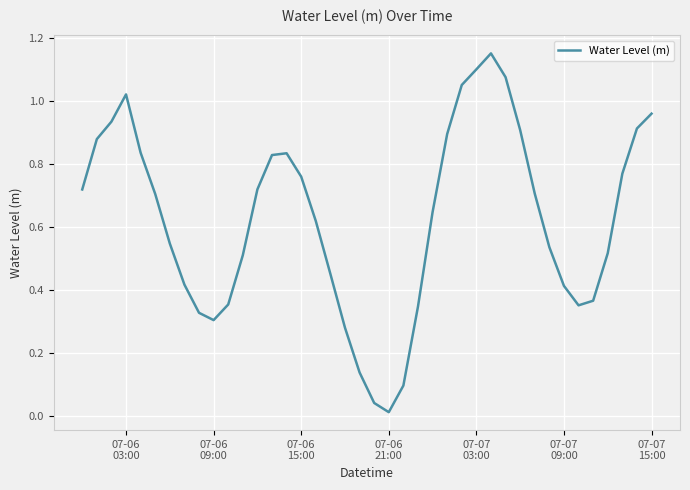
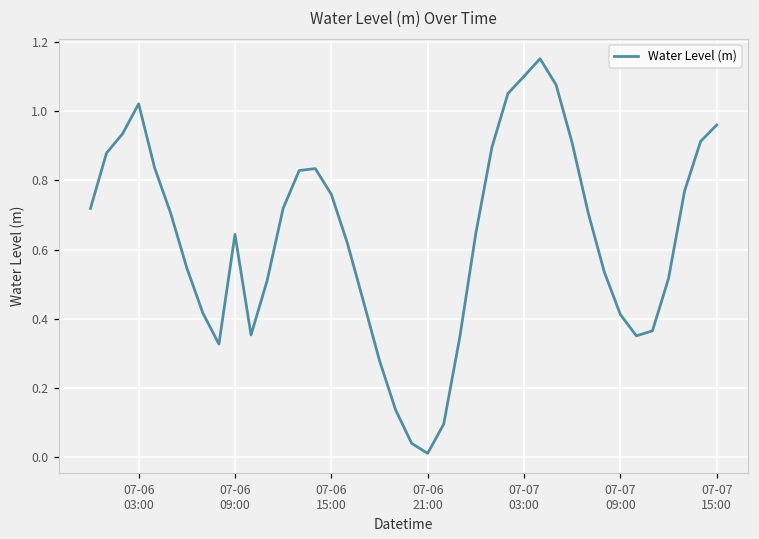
  {
    "07-06 03:00": 1.02,
-   "07-06 09:00": 0.30,
+   "07-06 09:00": 0.64,
    "07-06 15:00": 0.76,
    "07-06 21:00": 0.01,
    "07-07 03:00": 1.10,
    "07-07 09:00": 0.41,
    "07-07 15:00": 0.96
  }
